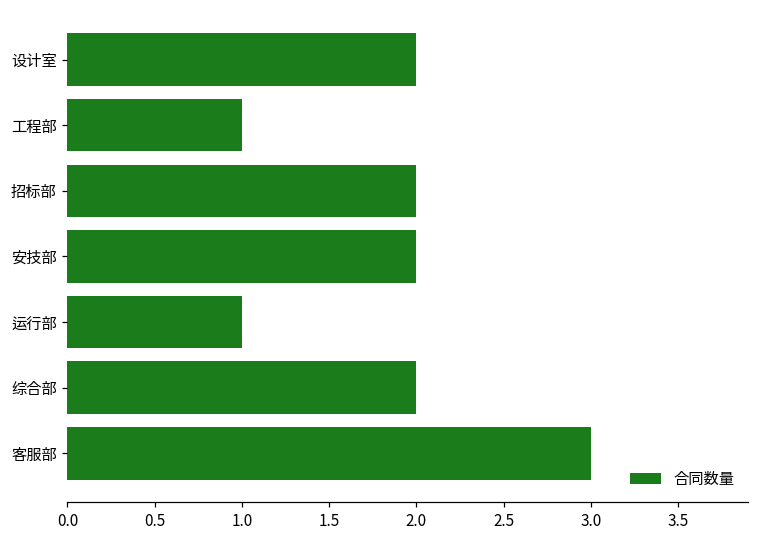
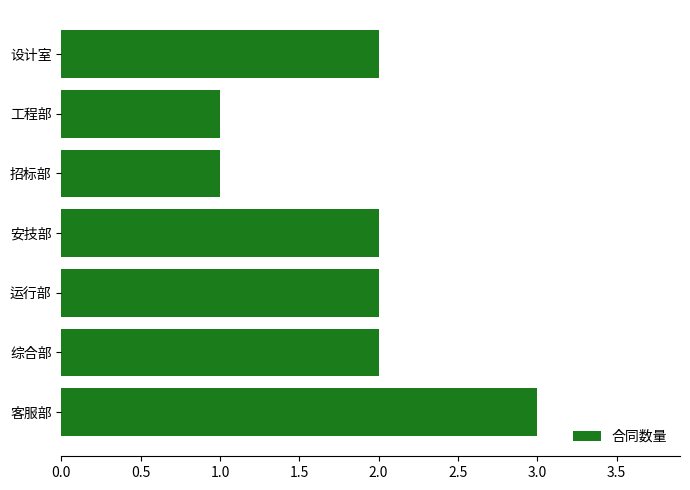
  {
    "设计室": 2,
    "工程部": 1,
-   "招标部": 2,
+   "招标部": 1,
    "安技部": 2,
-   "运行部": 1,
+   "运行部": 2,
    "综合部": 2,
    "客服部": 3
  }
